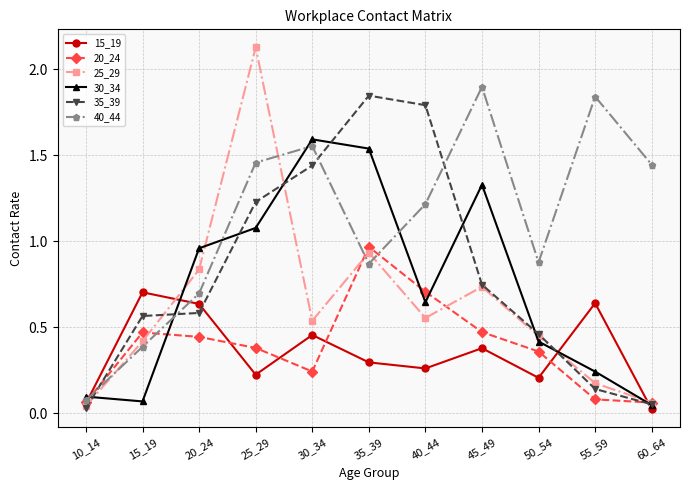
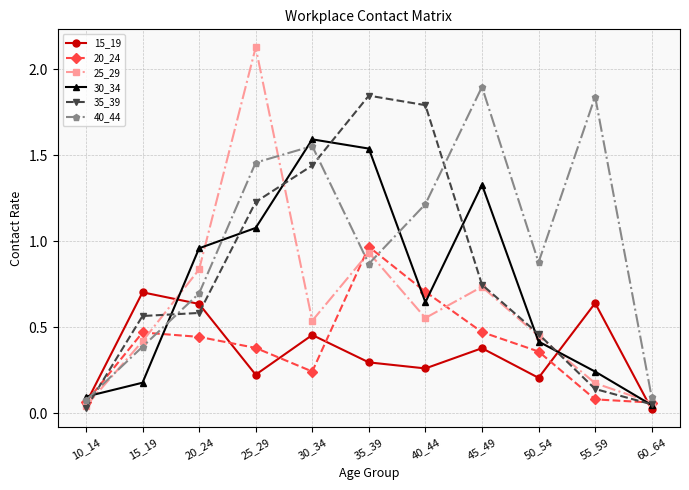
  {
    "15_19": {
      "15_19": 0.70,
      "20_24": 0.63,
      "25_29": 0.22,
      "30_34": 0.45,
      "35_39": 0.30,
      "40_44": 0.26,
      "45_49": 0.38,
      "50_54": 0.21,
      "55_59": 0.64,
      "60_64": 0.02
    },
    "20_24": {
      "15_19": 0.47,
      "20_24": 0.44,
      "25_29": 0.38,
      "30_34": 0.24,
      "35_39": 0.97,
      "40_44": 0.71,
      "45_49": 0.47,
      "50_54": 0.36,
      "55_59": 0.08
    },
    "25_29": {
      "15_19": 0.42,
      "20_24": 0.84,
      "25_29": 2.13,
      "30_34": 0.54,
      "35_39": 0.93,
      "40_44": 0.55,
      "55_59": 0.17
    },
    "30_34": {
      "10_14": 0.10,
-     "15_19": 0.07,
+     "15_19": 0.18,
      "20_24": 0.96,
      "25_29": 1.08,
      "30_34": 1.59,
      "35_39": 1.54,
      "40_44": 0.64,
      "45_49": 1.33,
      "50_54": 0.42,
      "55_59": 0.24
    },
    "35_39": {
      "15_19": 0.56,
      "20_24": 0.58,
      "25_29": 1.23,
      "30_34": 1.44,
      "35_39": 1.85,
      "40_44": 1.79,
      "55_59": 0.14
    },
    "40_44": {
      "15_19": 0.39,
      "20_24": 0.70,
      "25_29": 1.46,
      "30_34": 1.55,
      "35_39": 0.87,
      "40_44": 1.22,
      "45_49": 1.90,
      "50_54": 0.88,
      "55_59": 1.84,
-     "60_64": 1.45
+     "60_64": 0.09
    }
  }
